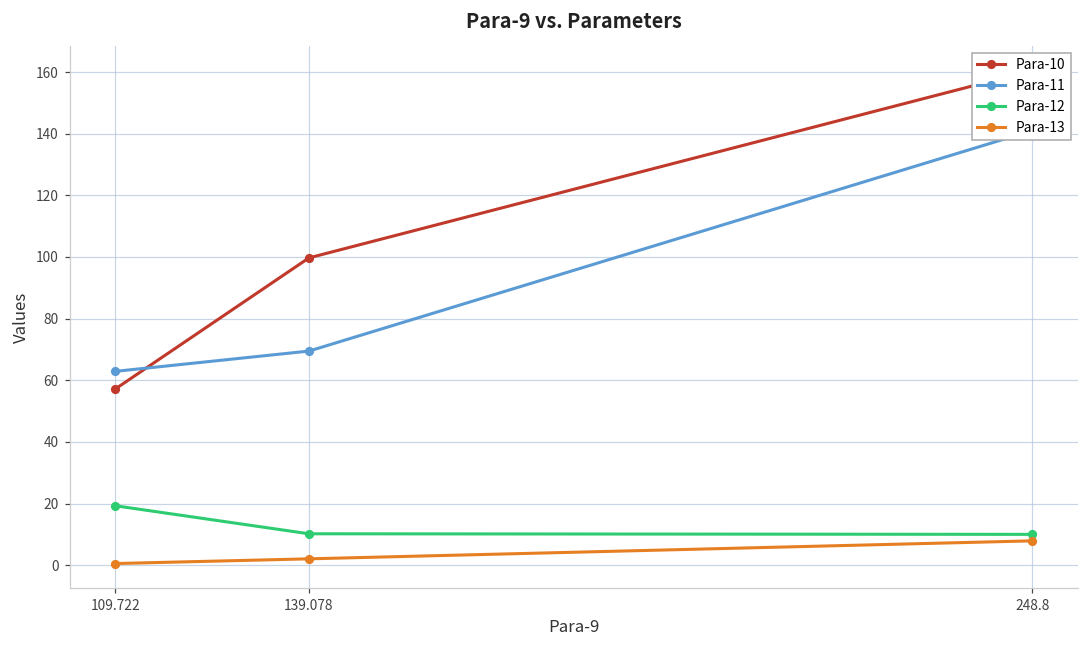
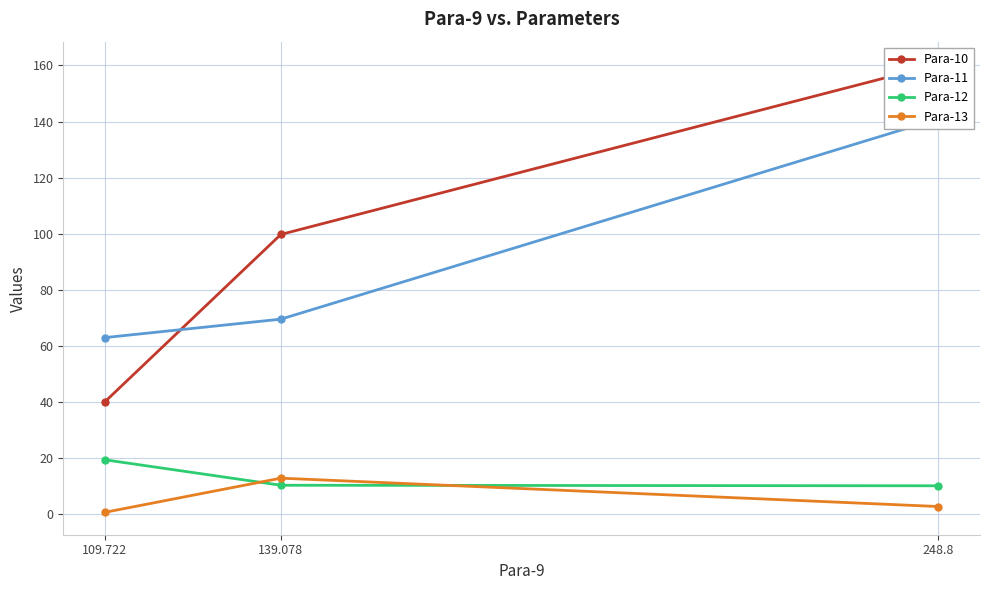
  {
    "Para-10": {
-     "109.722": 57,
+     "109.722": 40,
      "139.078": 100
    },
    "Para-11": {
      "109.722": 63,
      "139.078": 69
    },
    "Para-12": {
      "109.722": 19,
      "139.078": 10,
      "248.8": 10
    },
    "Para-13": {
      "109.722": 1,
-     "139.078": 2,
-     "248.8": 8
+     "139.078": 13,
+     "248.8": 3
    }
  }
